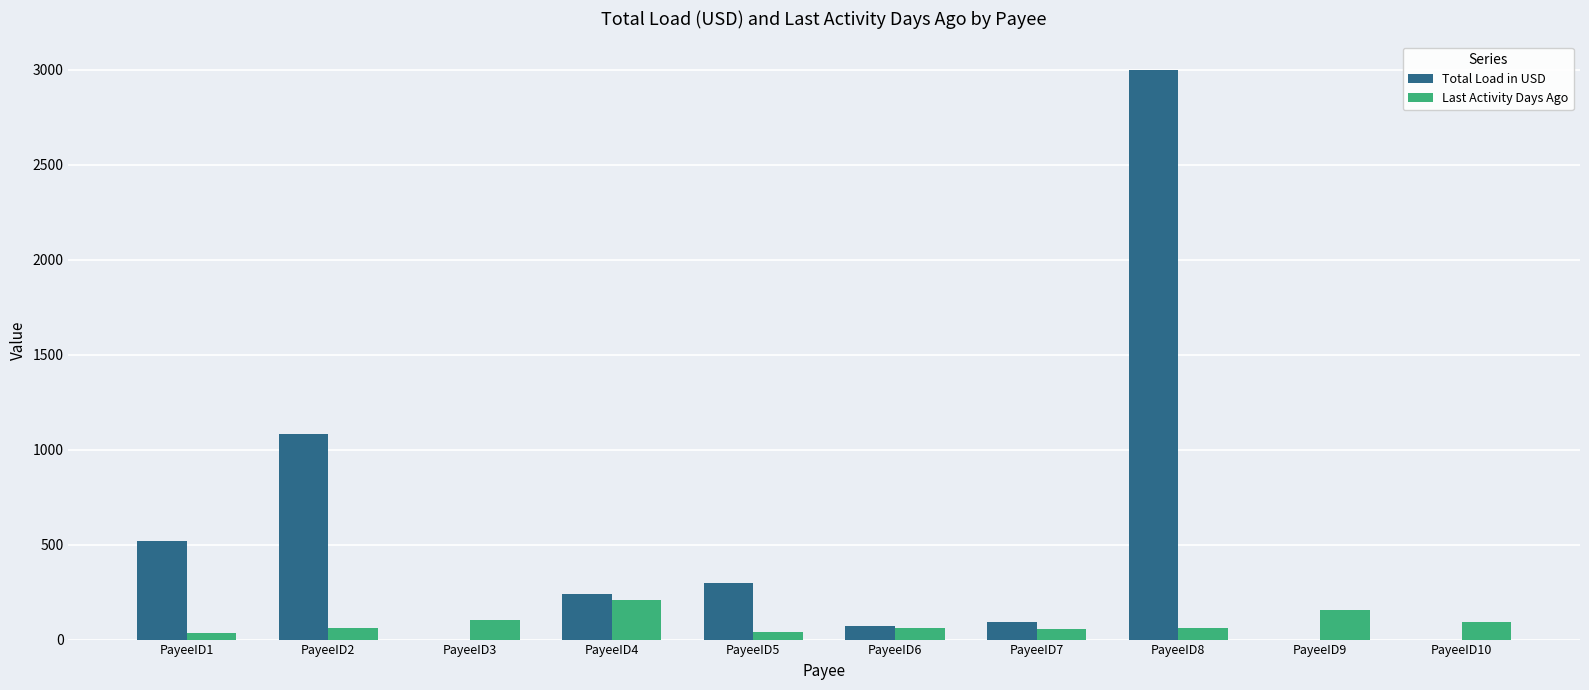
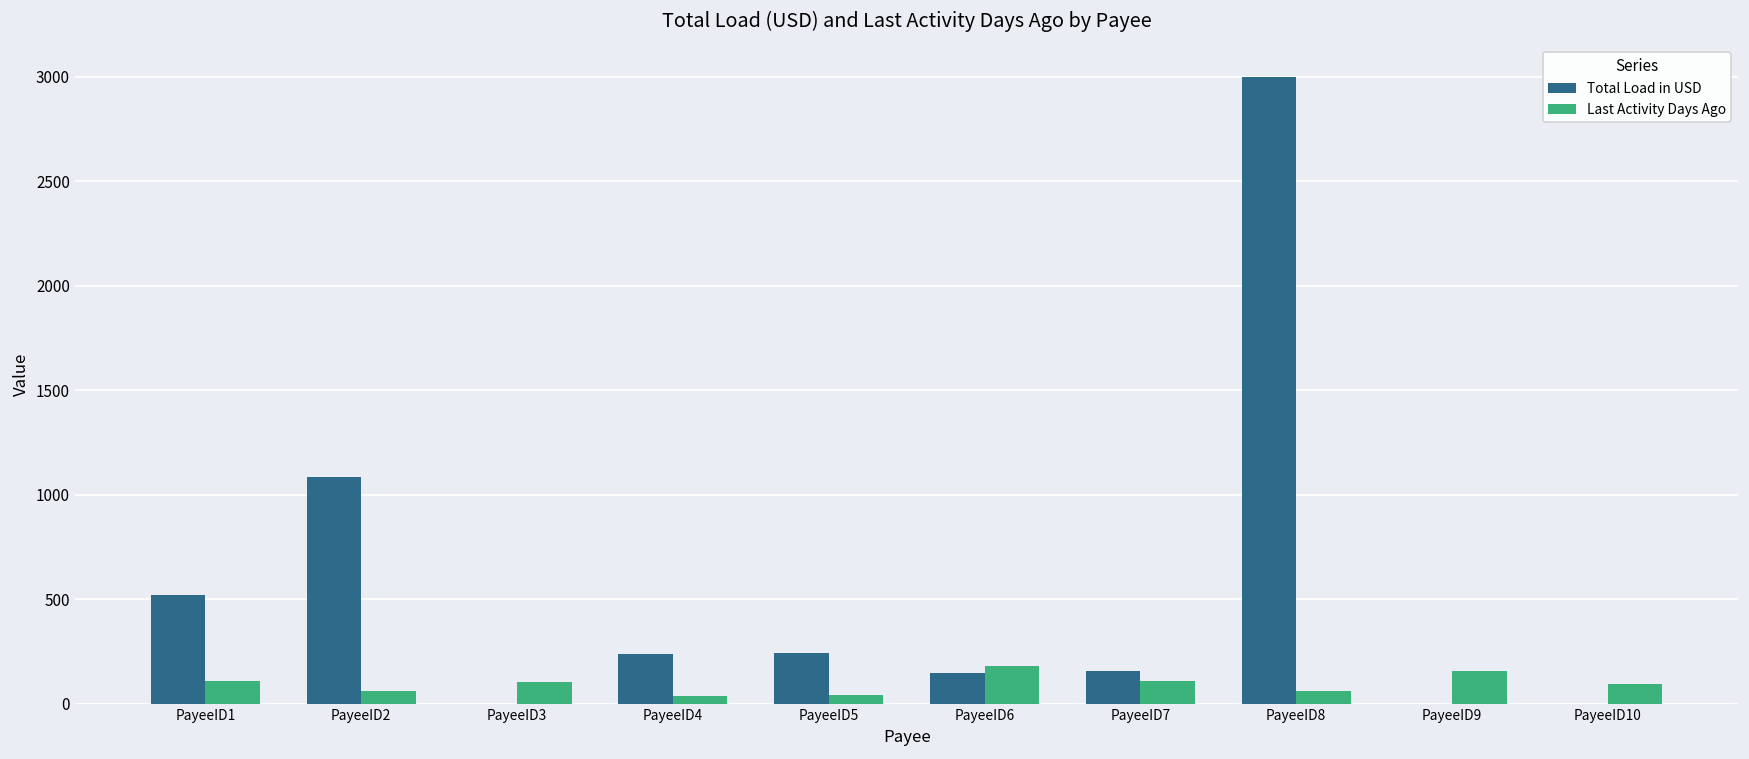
  {
    "Total Load in USD": {
      "PayeeID1": 520,
      "PayeeID2": 1080,
      "PayeeID3": 0,
      "PayeeID4": 240,
-     "PayeeID5": 300,
-     "PayeeID6": 70,
-     "PayeeID7": 100,
+     "PayeeID5": 240,
+     "PayeeID6": 150,
+     "PayeeID7": 150,
      "PayeeID8": 3000,
      "PayeeID9": 0,
      "PayeeID10": 0
    },
    "Last Activity Days Ago": {
-     "PayeeID1": 40,
+     "PayeeID1": 110,
      "PayeeID2": 60,
      "PayeeID3": 100,
-     "PayeeID4": 210,
+     "PayeeID4": 30,
      "PayeeID5": 40,
-     "PayeeID6": 60,
-     "PayeeID7": 50,
+     "PayeeID6": 180,
+     "PayeeID7": 110,
      "PayeeID8": 60,
      "PayeeID9": 160,
      "PayeeID10": 90
    }
  }
